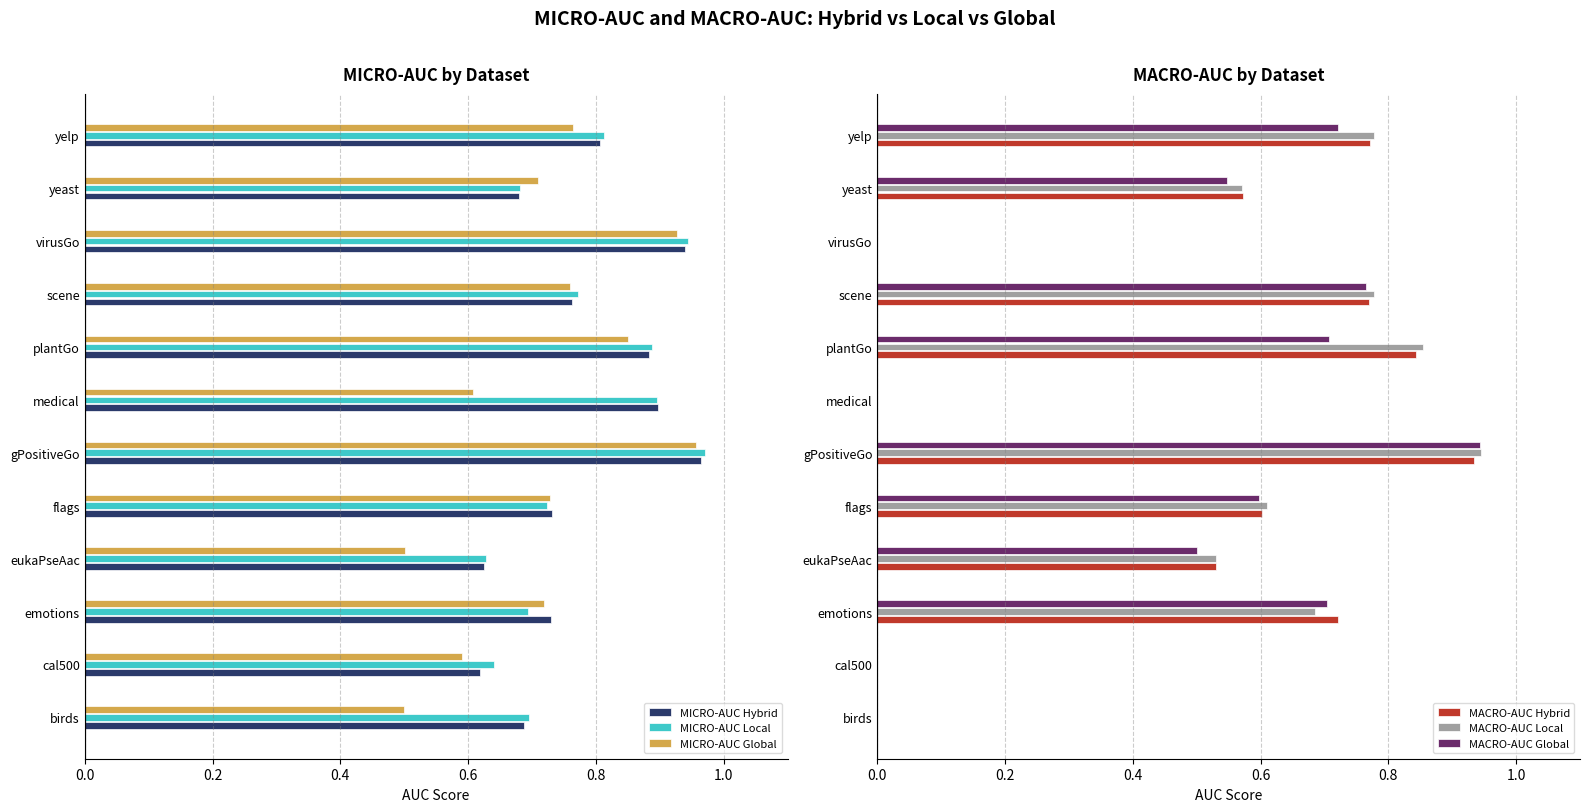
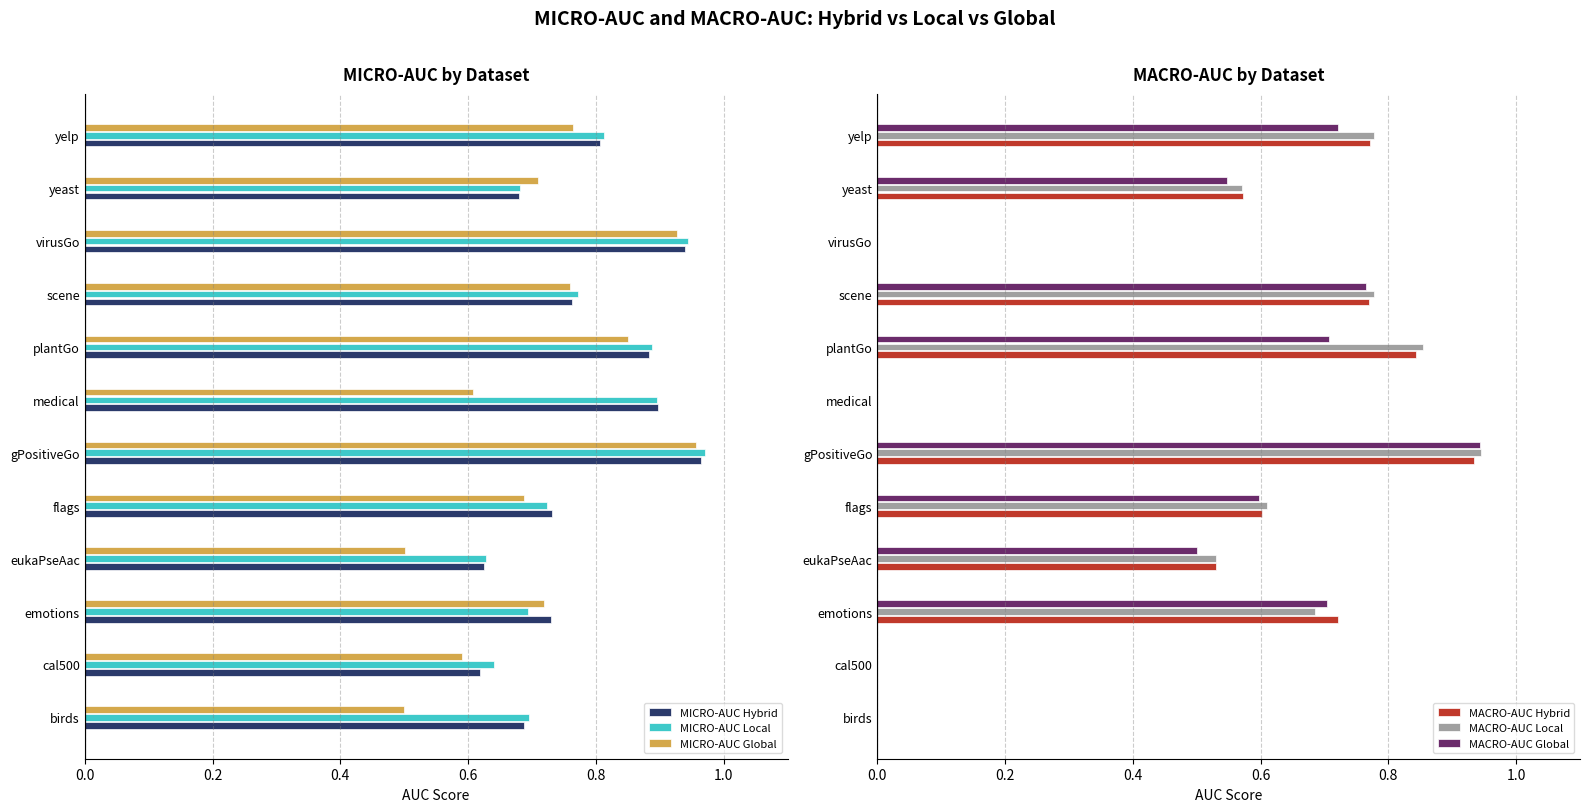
  {
    "MICRO-AUC by Dataset": {
      "MICRO-AUC Hybrid": {
        "yelp": 0.81,
        "yeast": 0.68,
        "virusGo": 0.94,
        "scene": 0.76,
        "plantGo": 0.88,
        "medical": 0.90,
        "gPositiveGo": 0.97,
        "flags": 0.73,
        "eukaPseAac": 0.63,
        "emotions": 0.73,
        "cal500": 0.62,
        "birds": 0.69
      },
      "MICRO-AUC Local": {
        "yelp": 0.81,
        "yeast": 0.68,
        "virusGo": 0.94,
        "scene": 0.77,
        "plantGo": 0.89,
        "medical": 0.90,
        "gPositiveGo": 0.97,
        "flags": 0.72,
        "eukaPseAac": 0.63,
        "emotions": 0.69,
        "cal500": 0.64,
        "birds": 0.70
      },
      "MICRO-AUC Global": {
        "yelp": 0.76,
        "yeast": 0.71,
        "virusGo": 0.93,
        "scene": 0.76,
        "plantGo": 0.85,
        "medical": 0.61,
        "gPositiveGo": 0.96,
-       "flags": 0.73,
+       "flags": 0.69,
        "eukaPseAac": 0.50,
        "emotions": 0.72,
        "cal500": 0.59,
        "birds": 0.50
      }
    },
    "MACRO-AUC by Dataset": {
      "MACRO-AUC Hybrid": {
        "yelp": 0.77,
        "yeast": 0.57,
        "virusGo": 0.00,
        "scene": 0.77,
        "plantGo": 0.84,
        "medical": 0.00,
        "gPositiveGo": 0.93,
        "flags": 0.60,
        "eukaPseAac": 0.53,
        "emotions": 0.72,
        "cal500": 0.00,
        "birds": 0.00
      },
      "MACRO-AUC Local": {
        "yelp": 0.78,
        "yeast": 0.57,
        "virusGo": 0.00,
        "scene": 0.78,
        "plantGo": 0.85,
        "medical": 0.00,
        "gPositiveGo": 0.95,
        "flags": 0.61,
        "eukaPseAac": 0.53,
        "emotions": 0.69,
        "cal500": 0.00,
        "birds": 0.00
      },
      "MACRO-AUC Global": {
        "yelp": 0.72,
        "yeast": 0.55,
        "virusGo": 0.00,
        "scene": 0.76,
        "plantGo": 0.71,
        "medical": 0.00,
        "gPositiveGo": 0.94,
        "flags": 0.60,
        "eukaPseAac": 0.50,
        "emotions": 0.70,
        "cal500": 0.00,
        "birds": 0.00
      }
    }
  }
